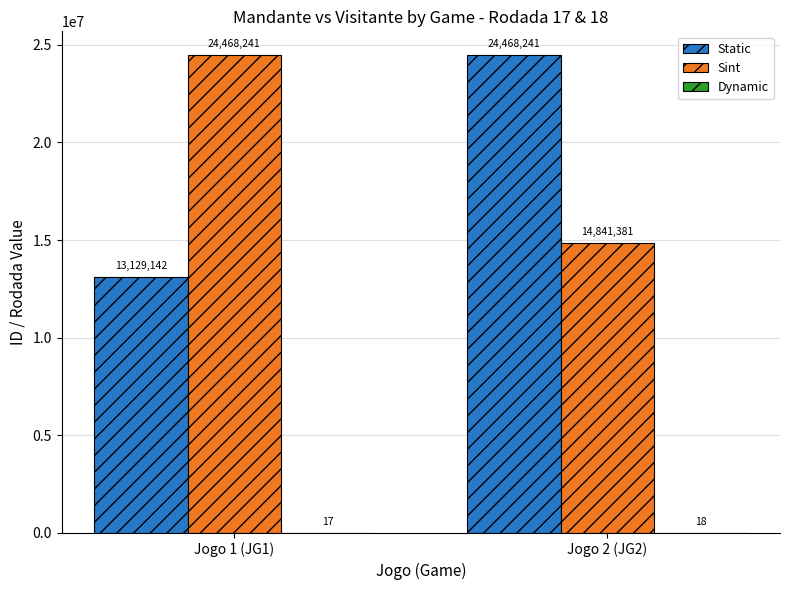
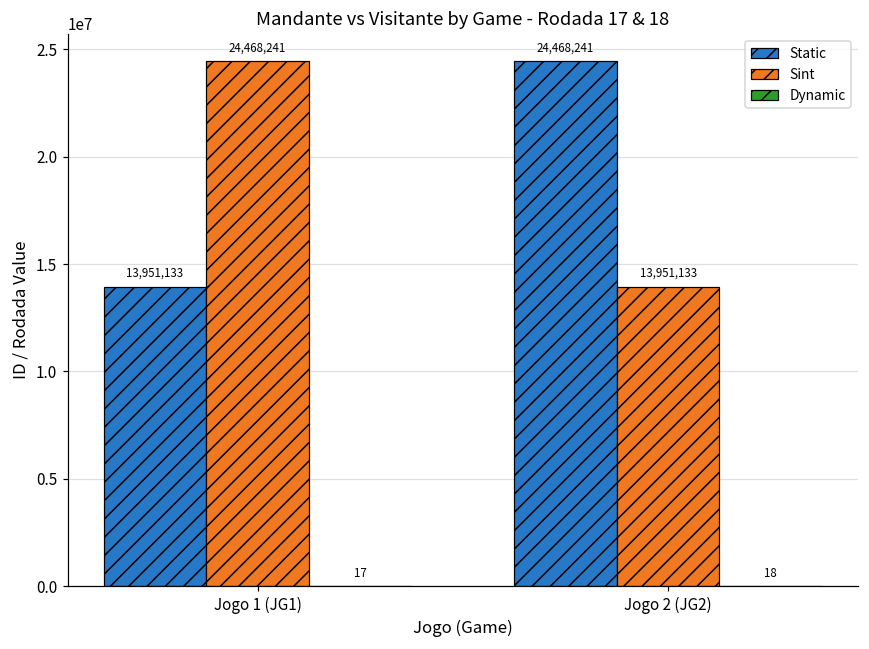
  {
    "Static": {
-     "Jogo 1 (JG1)": "13,129,142",
+     "Jogo 1 (JG1)": "13,951,133",
      "Jogo 2 (JG2)": "24,468,241"
    },
    "Sint": {
      "Jogo 1 (JG1)": "24,468,241",
-     "Jogo 2 (JG2)": "14,841,381"
+     "Jogo 2 (JG2)": "13,951,133"
    },
    "Dynamic": {
      "Jogo 1 (JG1)": "17",
      "Jogo 2 (JG2)": "18"
    }
  }
